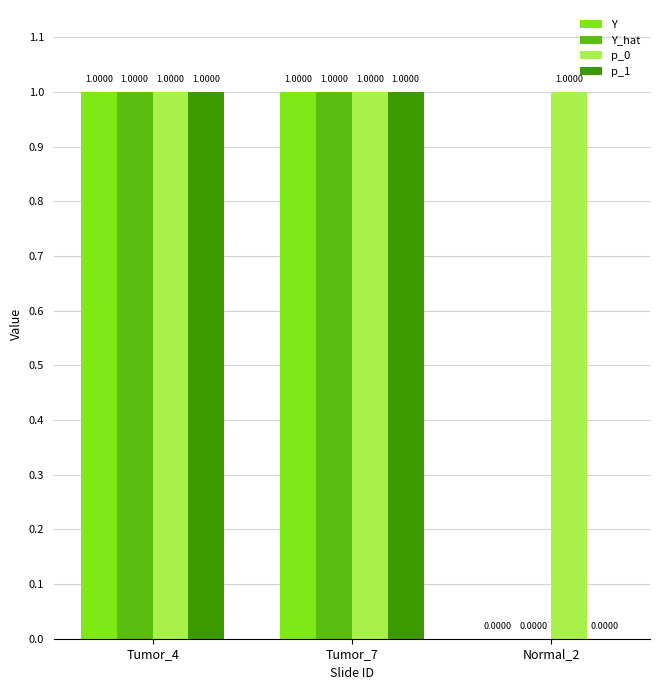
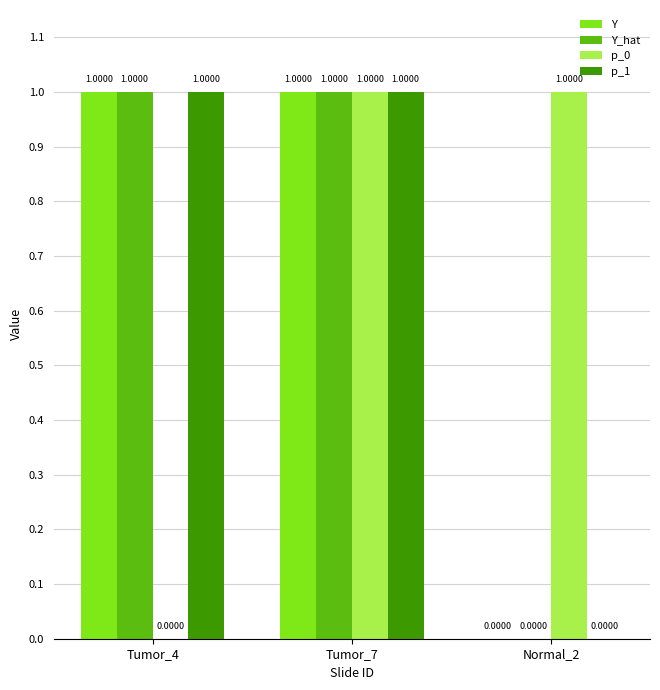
  {
    "p_0": {
-     "Tumor_4": 1.0000,
+     "Tumor_4": 0.0000,
      "Tumor_7": 1.0000,
      "Normal_2": 1.0000
    }
  }
